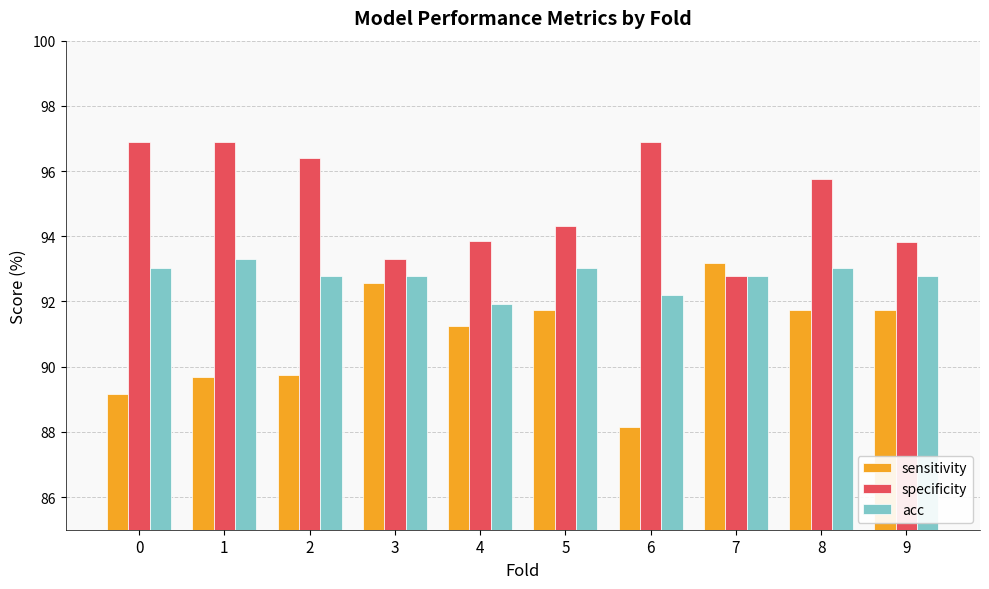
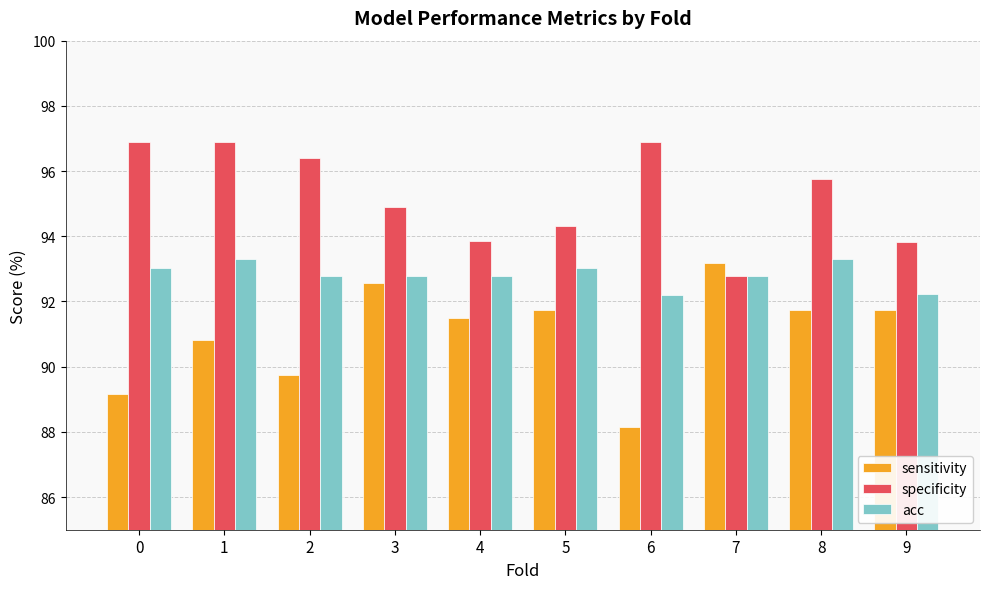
  {
    "sensitivity": {
      "0": 89.2,
-     "1": 89.7,
+     "1": 90.8,
      "2": 89.8,
      "3": 92.6,
-     "4": 91.2,
+     "4": 91.5,
      "5": 91.8,
      "6": 88.1,
      "7": 93.2,
      "8": 91.8,
      "9": 91.8
    },
    "specificity": {
      "0": 96.9,
      "1": 96.9,
      "2": 96.4,
-     "3": 93.3,
+     "3": 94.9,
      "4": 93.9,
      "5": 94.3,
      "6": 96.9,
      "7": 92.8,
      "8": 95.8,
      "9": 93.8
    },
    "acc": {
      "0": 93.0,
      "1": 93.3,
      "2": 92.8,
      "3": 92.8,
-     "4": 91.9,
+     "4": 92.8,
      "5": 93.0,
      "6": 92.2,
      "7": 92.8,
-     "8": 93.0,
-     "9": 92.8
+     "8": 93.3,
+     "9": 92.2
    }
  }
